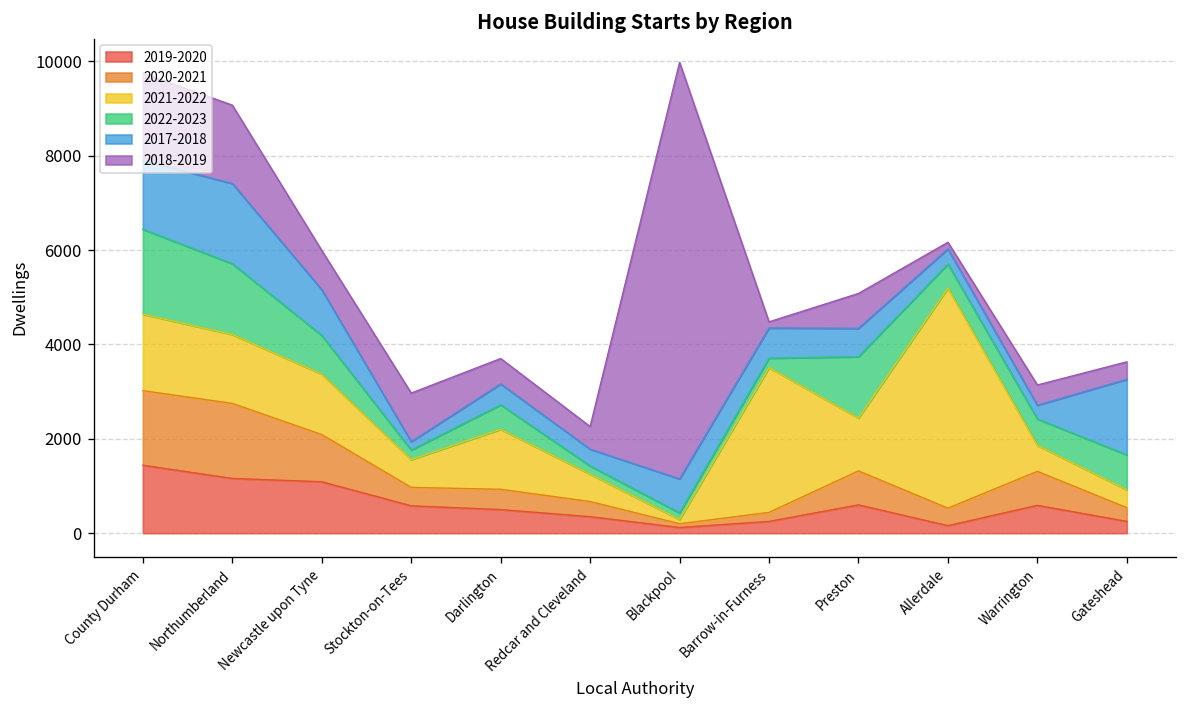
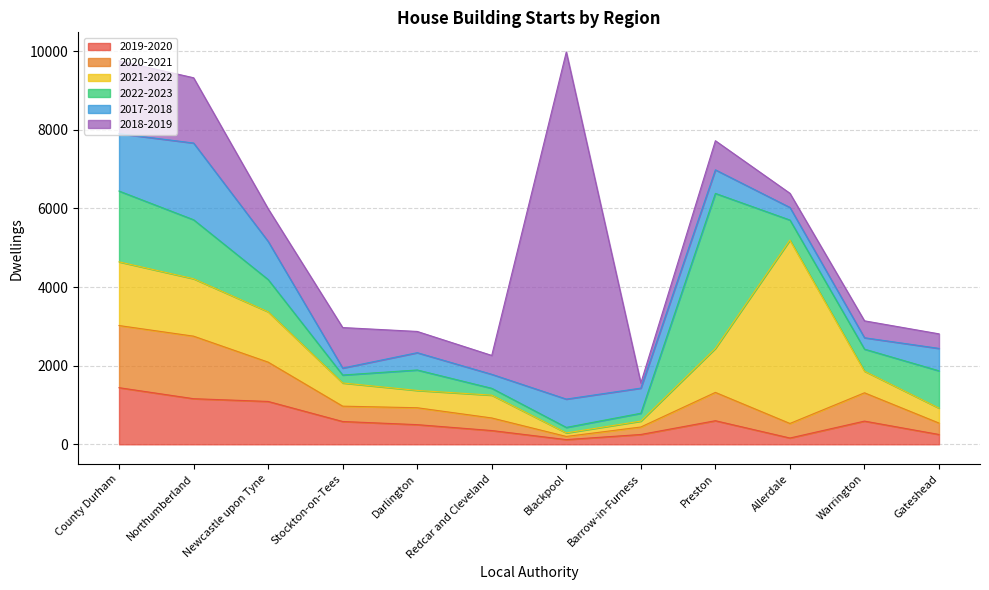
  {
    "2021-2022": {
      "County Durham": 1600,
      "Northumberland": 1500,
      "Newcastle upon Tyne": 1300,
      "Stockton-on-Tees": 600,
-     "Darlington": 1300,
+     "Darlington": 400,
      "Redcar and Cleveland": 600,
      "Blackpool": 100,
-     "Barrow-in-Furness": 3100,
+     "Barrow-in-Furness": 200,
      "Preston": 1100,
      "Allerdale": 4700,
      "Warrington": 600,
      "Gateshead": 400
    },
    "2022-2023": {
      "County Durham": 1800,
      "Northumberland": 1500,
      "Newcastle upon Tyne": 800,
      "Stockton-on-Tees": 200,
      "Darlington": 500,
      "Redcar and Cleveland": 200,
      "Blackpool": 100,
      "Barrow-in-Furness": 200,
-     "Preston": 1300,
+     "Preston": 3900,
      "Allerdale": 500,
      "Warrington": 600,
-     "Gateshead": 700
+     "Gateshead": 900
    },
    "2017-2018": {
-     "Northumberland": 1700,
+     "Northumberland": 2000,
      "Newcastle upon Tyne": 1000,
      "Stockton-on-Tees": 200,
      "Darlington": 400,
      "Redcar and Cleveland": 400,
      "Blackpool": 700,
      "Barrow-in-Furness": 600,
      "Preston": 600,
      "Allerdale": 300,
      "Warrington": 300,
-     "Gateshead": 1600
+     "Gateshead": 600
    },
    "2018-2019": {
      "Northumberland": 1700,
      "Newcastle upon Tyne": 800,
      "Stockton-on-Tees": 1000,
      "Darlington": 500,
      "Redcar and Cleveland": 500,
      "Blackpool": 8800,
      "Barrow-in-Furness": 100,
      "Preston": 700,
-     "Allerdale": 100,
+     "Allerdale": 400,
      "Warrington": 400,
      "Gateshead": 400
    }
  }
